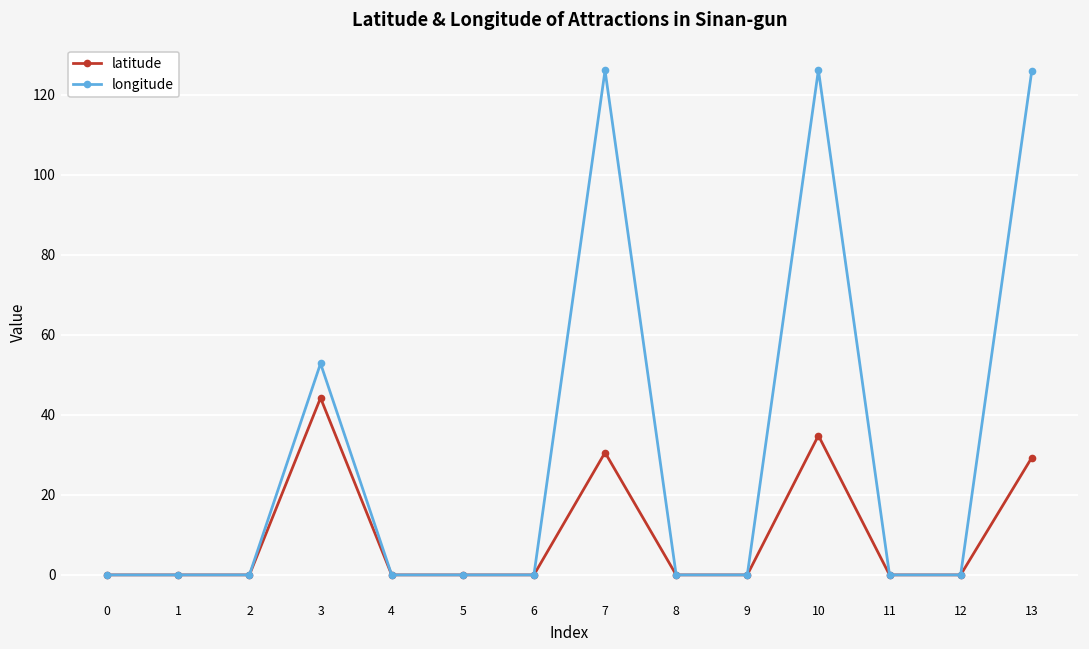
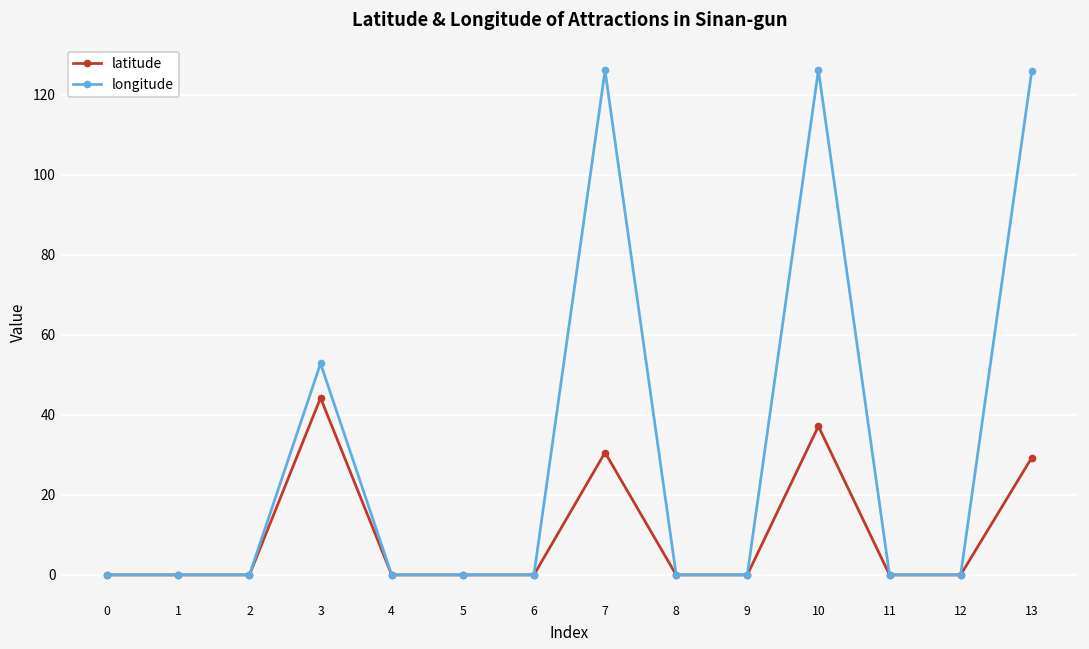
  {
    "latitude": {
      "3": 44,
      "7": 31,
-     "10": 35,
+     "10": 37,
      "13": 29
    },
    "longitude": {
      "3": 53,
      "7": 126,
      "10": 126,
      "13": 126
    }
  }
